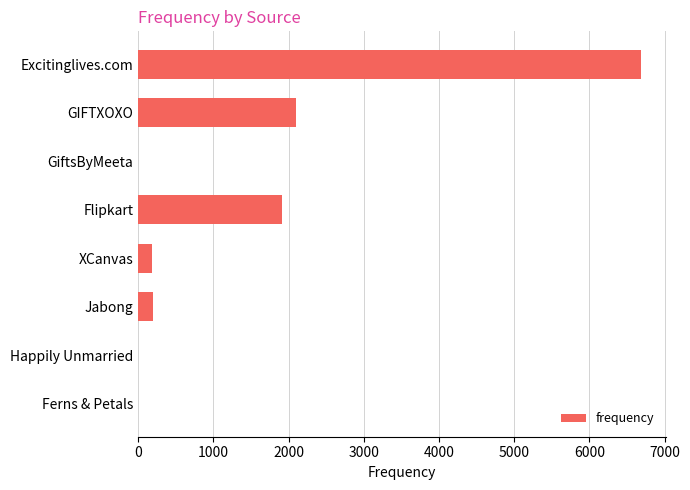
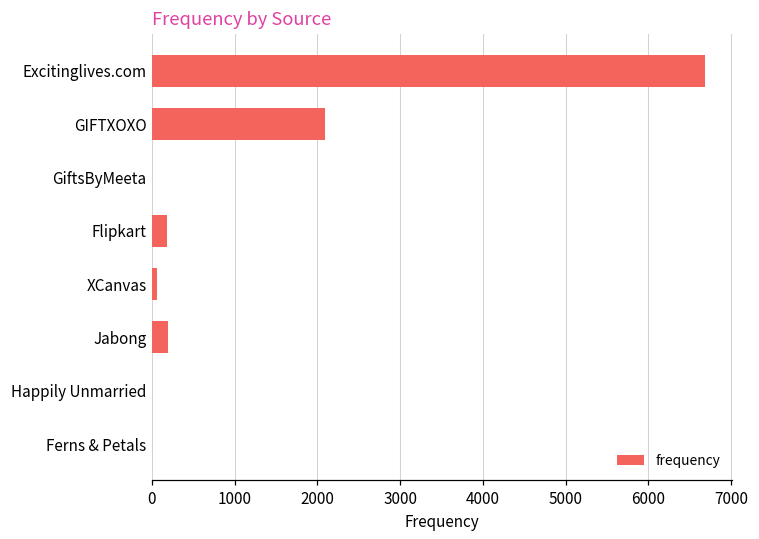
  {
    "Excitinglives.com": 6700,
    "GIFTXOXO": 2100,
    "GiftsByMeeta": 0,
-   "Flipkart": 1900,
-   "XCanvas": 200,
+   "Flipkart": 200,
+   "XCanvas": 100,
    "Jabong": 200,
    "Happily Unmarried": 0,
    "Ferns & Petals": 0
  }
